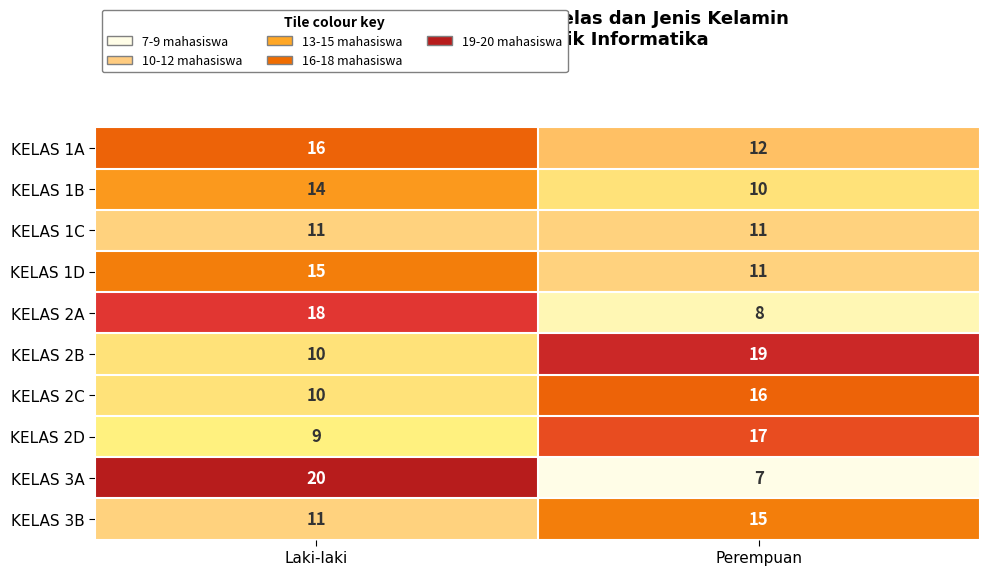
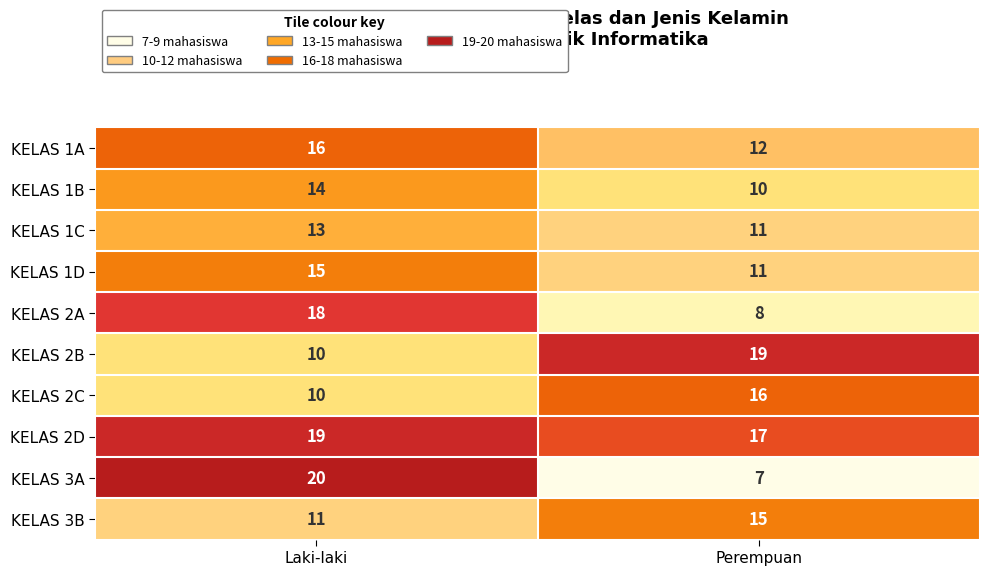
  {
    "KELAS 1A": {
      "Laki-laki": 16,
      "Perempuan": 12
    },
    "KELAS 1B": {
      "Laki-laki": 14,
      "Perempuan": 10
    },
    "KELAS 1C": {
-     "Laki-laki": 11,
+     "Laki-laki": 13,
      "Perempuan": 11
    },
    "KELAS 1D": {
      "Laki-laki": 15,
      "Perempuan": 11
    },
    "KELAS 2A": {
      "Laki-laki": 18,
      "Perempuan": 8
    },
    "KELAS 2B": {
      "Laki-laki": 10,
      "Perempuan": 19
    },
    "KELAS 2C": {
      "Laki-laki": 10,
      "Perempuan": 16
    },
    "KELAS 2D": {
-     "Laki-laki": 9,
+     "Laki-laki": 19,
      "Perempuan": 17
    },
    "KELAS 3A": {
      "Laki-laki": 20,
      "Perempuan": 7
    },
    "KELAS 3B": {
      "Laki-laki": 11,
      "Perempuan": 15
    }
  }
